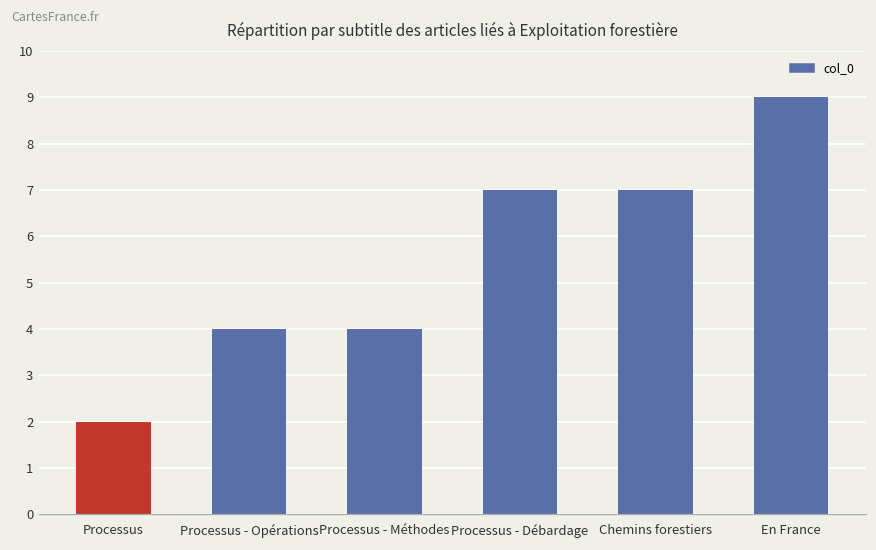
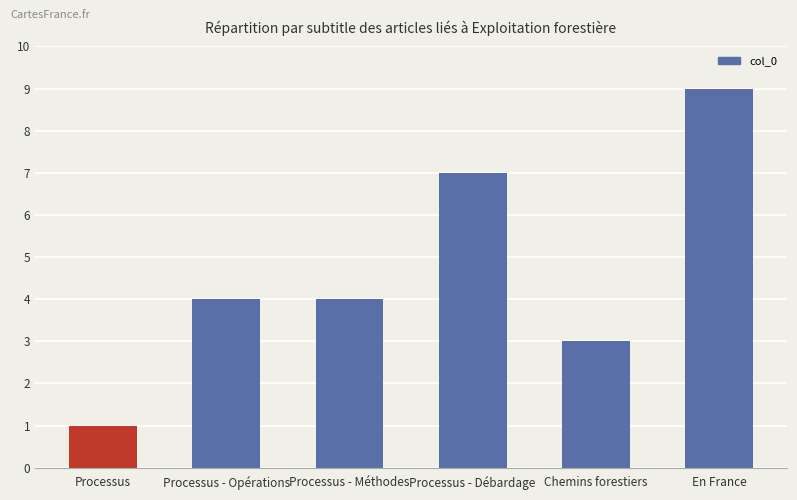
  {
-   "Processus": 2,
+   "Processus": 1,
    "Processus - Opérations": 4,
    "Processus - Méthodes": 4,
    "Processus - Débardage": 7,
-   "Chemins forestiers": 7,
+   "Chemins forestiers": 3,
    "En France": 9
  }
